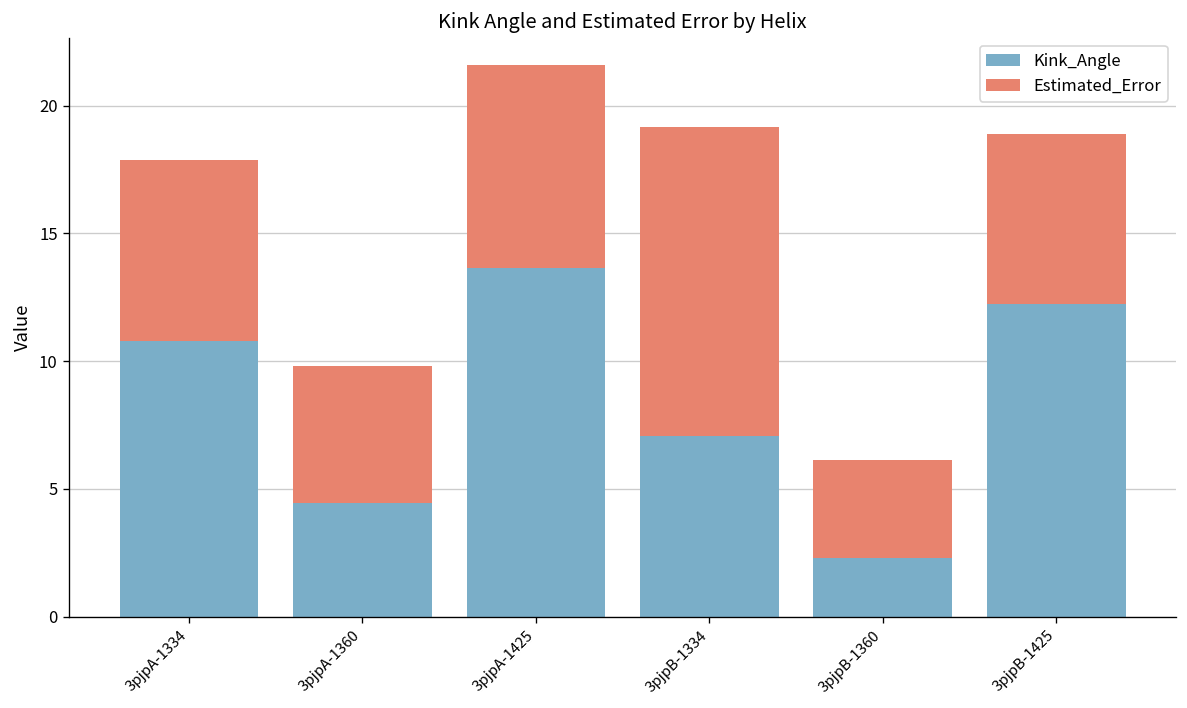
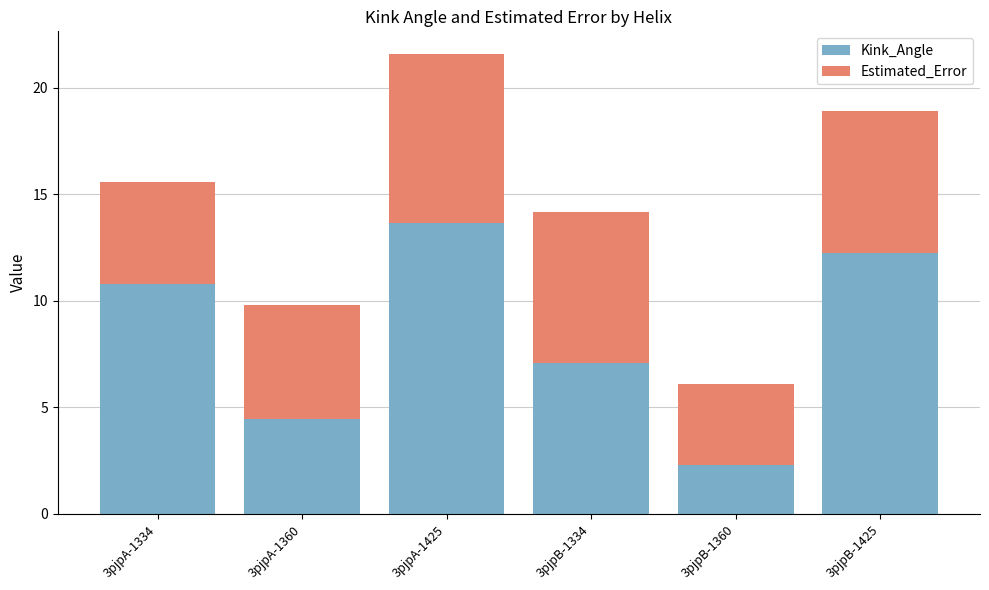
  {
    "Kink_Angle": {
      "3pjpA-1334": 10.8,
      "3pjpA-1360": 4.5,
      "3pjpA-1425": 13.6,
      "3pjpB-1334": 7.1,
      "3pjpB-1360": 2.3,
      "3pjpB-1425": 12.2
    },
    "Estimated_Error": {
-     "3pjpA-1334": 7.1,
+     "3pjpA-1334": 4.8,
      "3pjpA-1360": 5.4,
      "3pjpA-1425": 7.9,
-     "3pjpB-1334": 12.1,
+     "3pjpB-1334": 7.1,
      "3pjpB-1360": 3.8,
      "3pjpB-1425": 6.7
    }
  }
